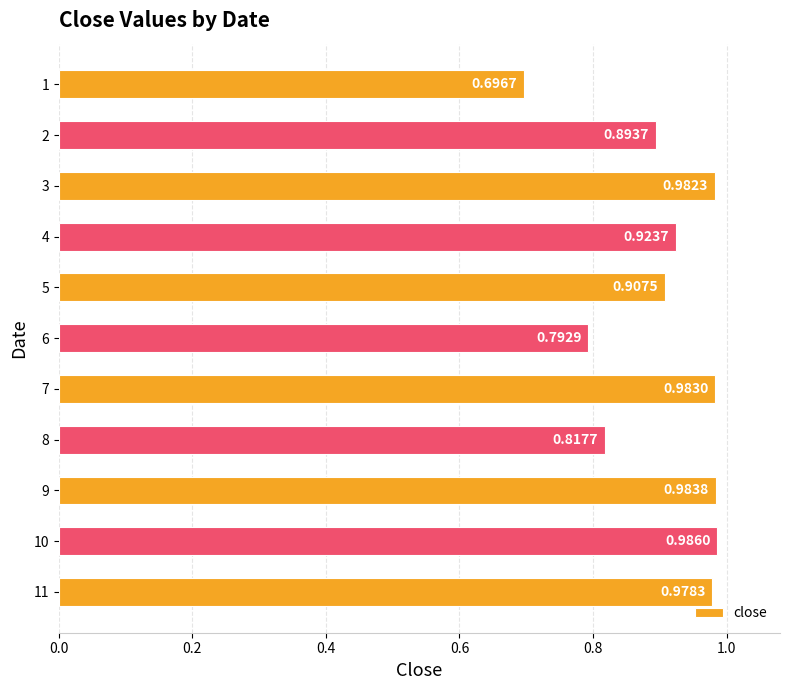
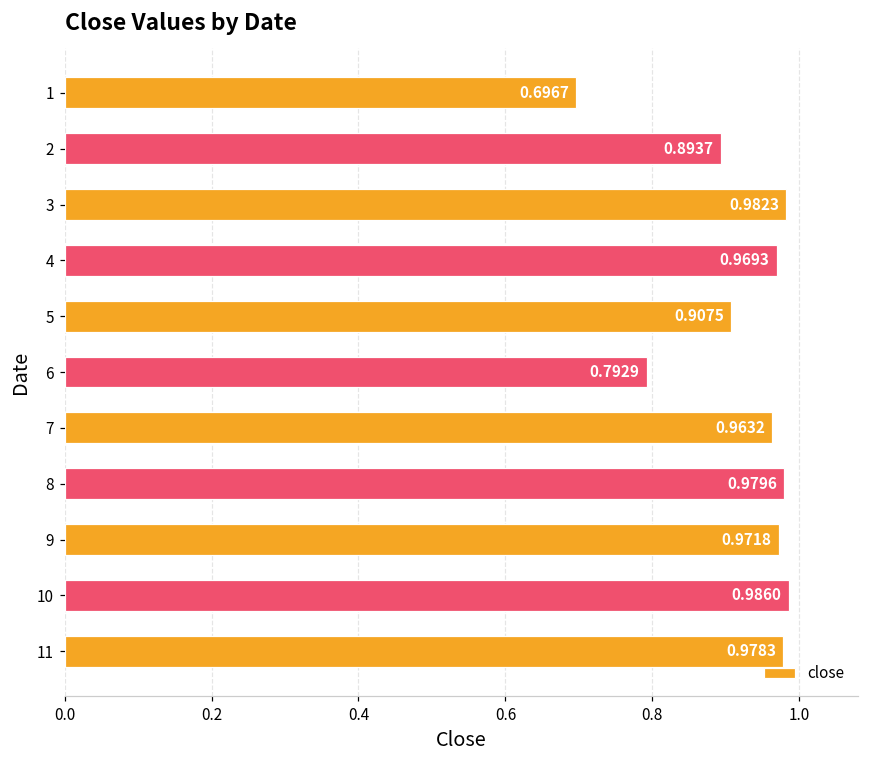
  {
    "1": 0.6967,
    "2": 0.8937,
    "3": 0.9823,
-   "4": 0.9237,
+   "4": 0.9693,
    "5": 0.9075,
    "6": 0.7929,
-   "7": 0.9830,
-   "8": 0.8177,
-   "9": 0.9838,
+   "7": 0.9632,
+   "8": 0.9796,
+   "9": 0.9718,
    "10": 0.9860,
    "11": 0.9783
  }
